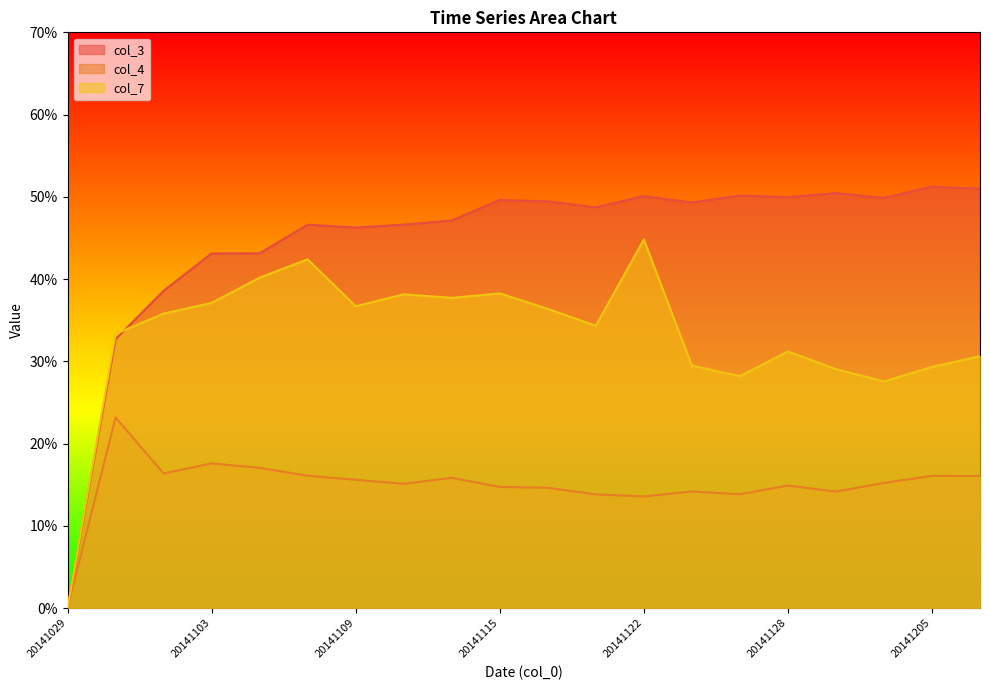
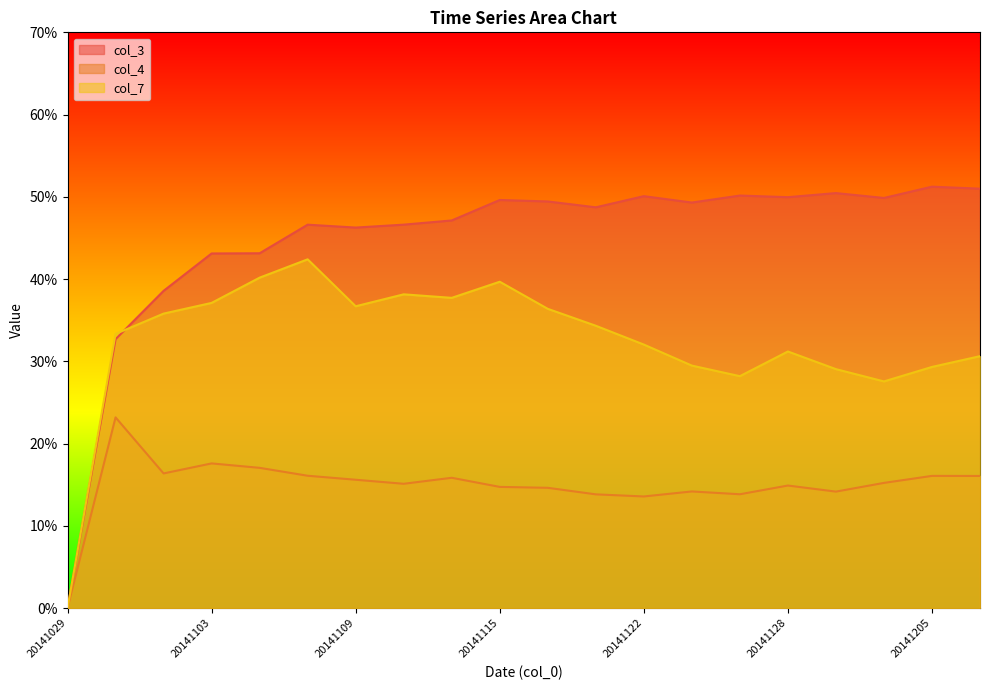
  {
    "col_7": {
      "20141103": "37%",
      "20141109": "37%",
-     "20141115": "38%",
-     "20141122": "45%",
+     "20141115": "40%",
+     "20141122": "32%",
      "20141128": "31%",
      "20141205": "29%"
    }
  }
